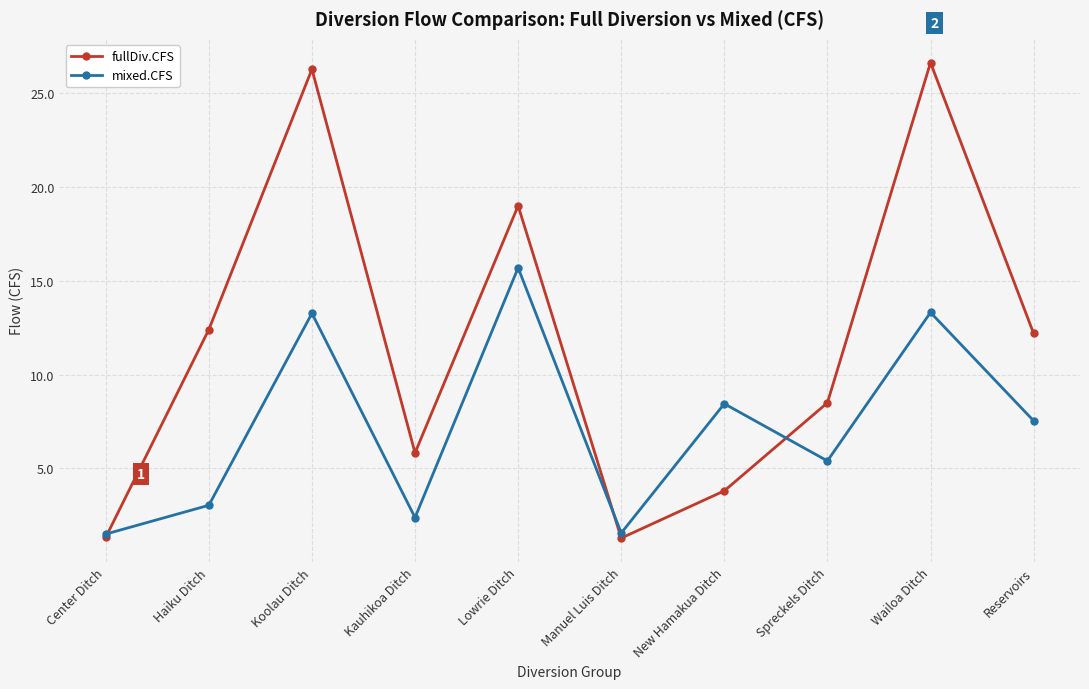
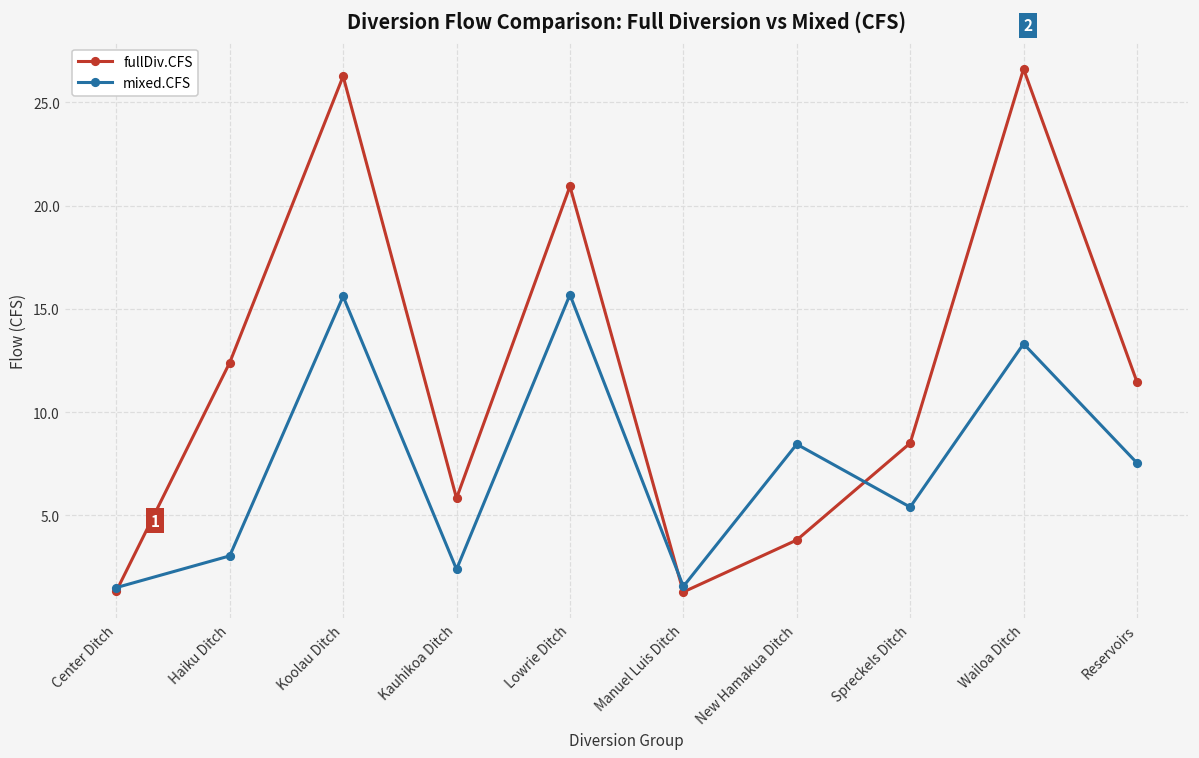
  {
    "fullDiv.CFS": {
      "Center Ditch": 1.3,
      "Haiku Ditch": 12.4,
      "Koolau Ditch": 26.3,
      "Kauhikoa Ditch": 5.8,
-     "Lowrie Ditch": 19.0,
+     "Lowrie Ditch": 20.9,
      "Manuel Luis Ditch": 1.3,
      "New Hamakua Ditch": 3.8,
      "Spreckels Ditch": 8.5,
      "Wailoa Ditch": 26.6,
-     "Reservoirs": 12.2
+     "Reservoirs": 11.5
    },
    "mixed.CFS": {
      "Center Ditch": 1.5,
      "Haiku Ditch": 3.0,
-     "Koolau Ditch": 13.3,
+     "Koolau Ditch": 15.6,
      "Kauhikoa Ditch": 2.4,
      "Lowrie Ditch": 15.7,
      "Manuel Luis Ditch": 1.6,
      "New Hamakua Ditch": 8.4,
      "Spreckels Ditch": 5.4,
      "Wailoa Ditch": 13.3,
      "Reservoirs": 7.5
    }
  }
